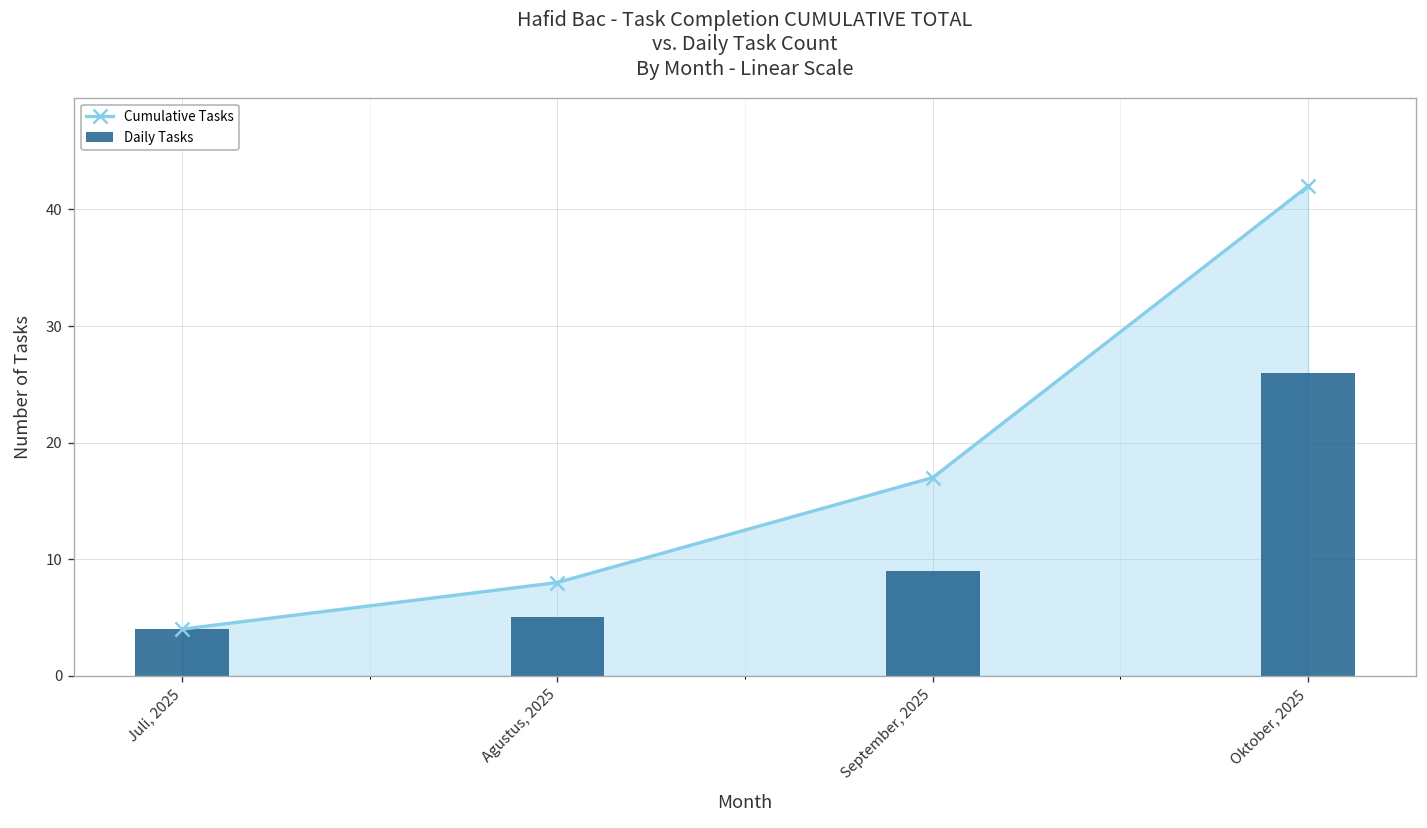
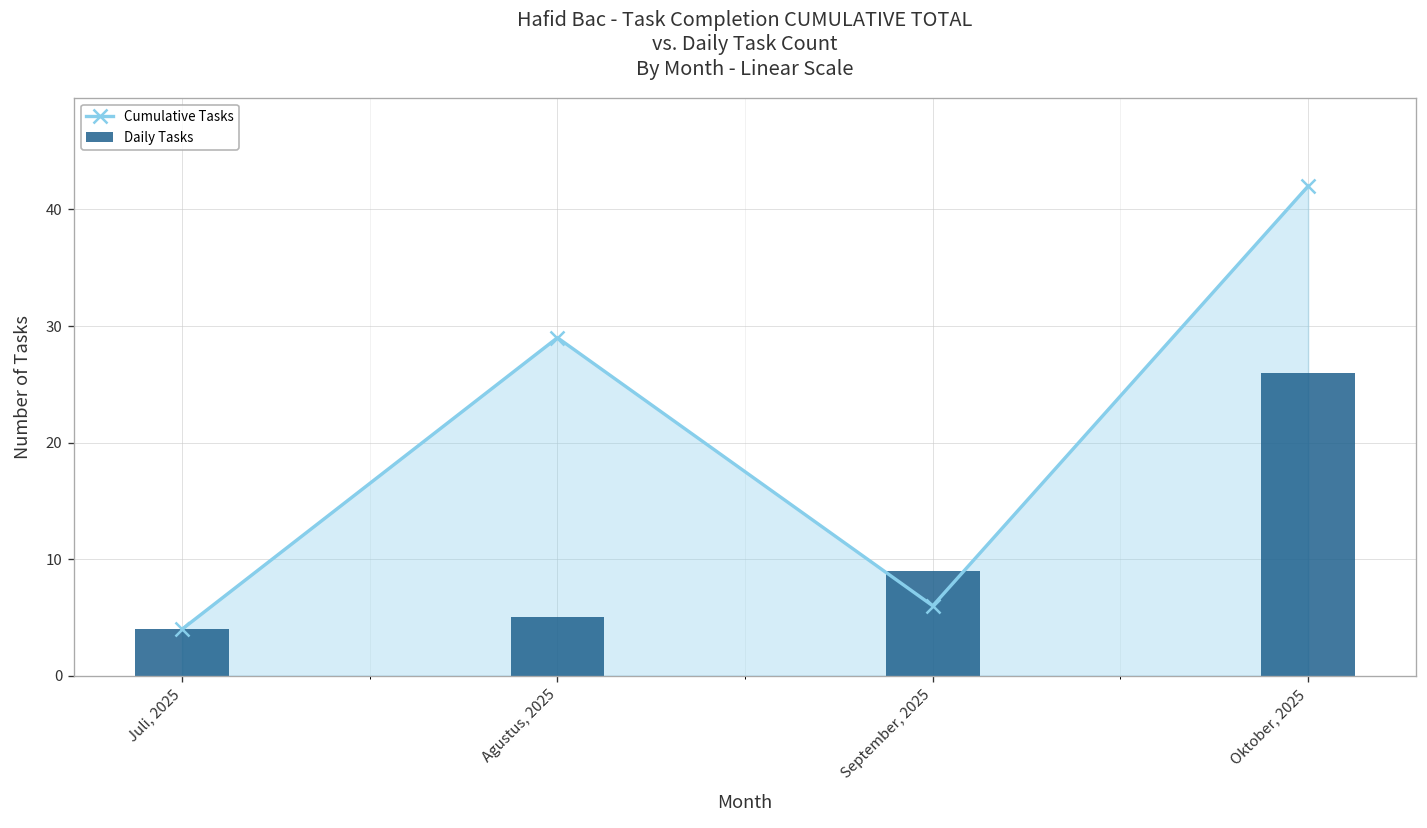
  {
    "Cumulative Tasks": {
      "Juli, 2025": 4,
-     "Agustus, 2025": 8,
-     "September, 2025": 17,
+     "Agustus, 2025": 29,
+     "September, 2025": 6,
      "Oktober, 2025": 42
    },
    "Daily Tasks": {
      "Juli, 2025": 4,
      "Agustus, 2025": 5,
      "September, 2025": 9,
      "Oktober, 2025": 26
    }
  }
